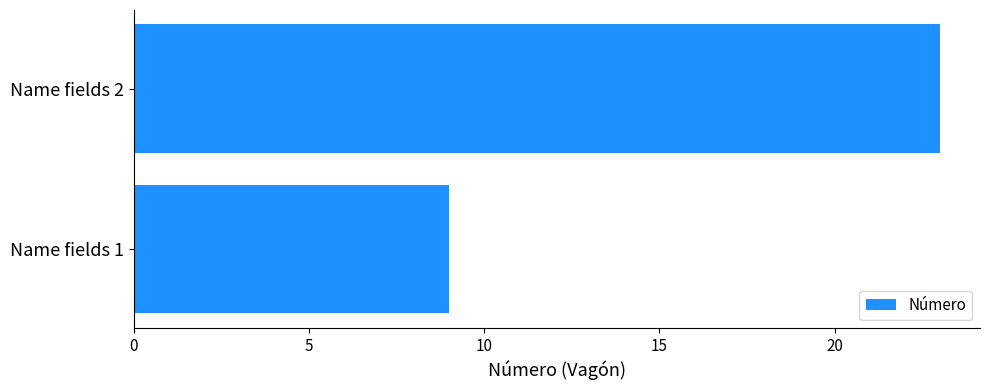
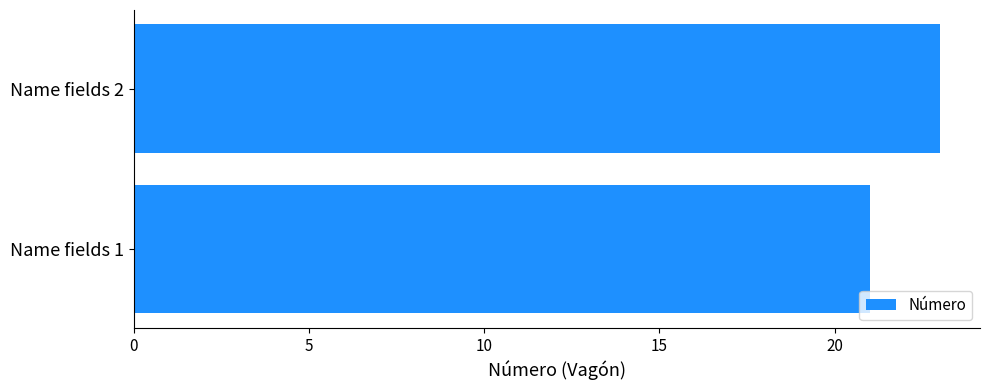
  {
    "Name fields 2": 23,
-   "Name fields 1": 9
+   "Name fields 1": 21
  }
